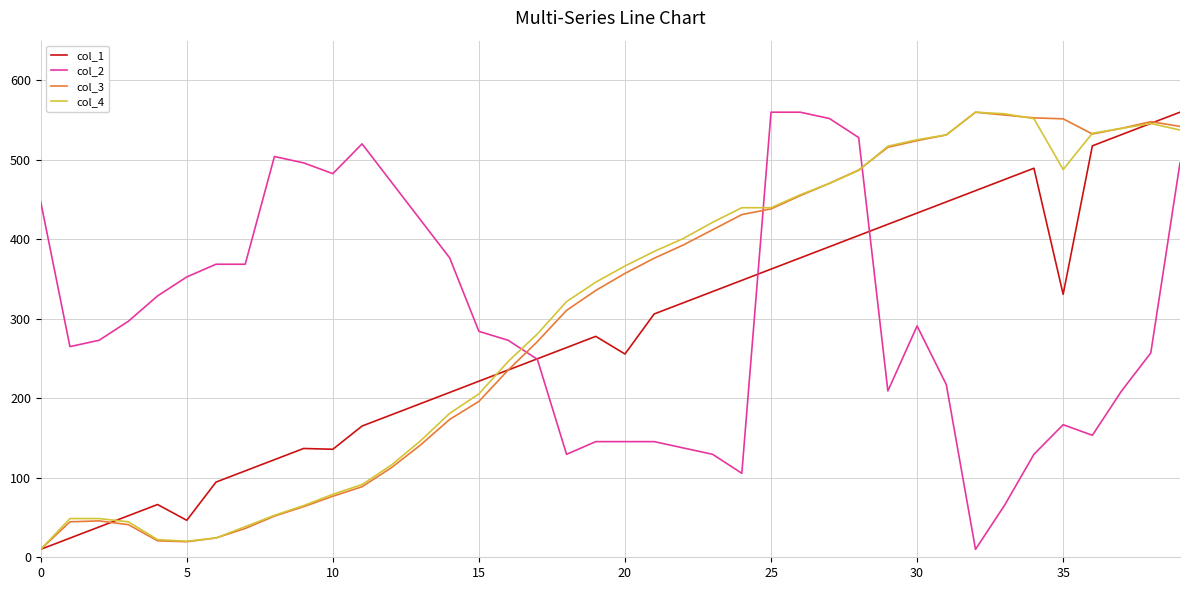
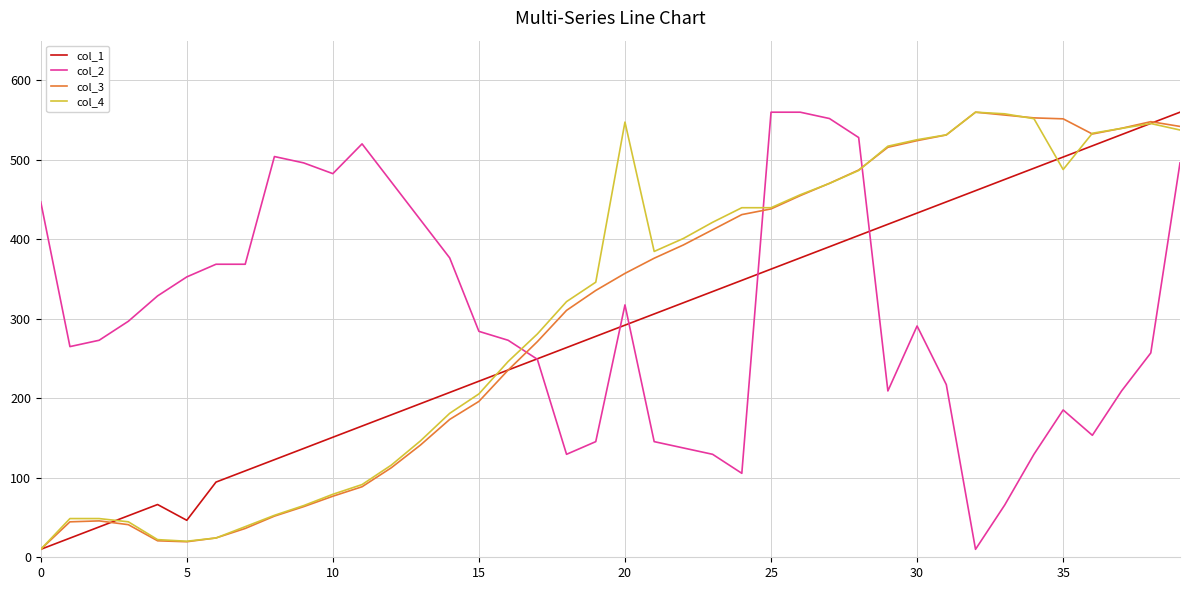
  {
    "col_1": {
      "5": 50,
-     "10": 140,
+     "10": 150,
      "15": 220,
-     "20": 260,
+     "20": 290,
      "25": 360,
      "30": 430,
-     "35": 330
+     "35": 500
    },
    "col_2": {
      "0": 450,
      "5": 350,
      "10": 480,
      "15": 280,
-     "20": 150,
+     "20": 320,
      "25": 560,
      "30": 290,
-     "35": 170
+     "35": 190
    },
    "col_3": {
      "15": 200,
      "20": 360,
      "35": 550
    },
    "col_4": {
      "15": 210,
-     "20": 370,
+     "20": 550,
      "35": 490
    }
  }
